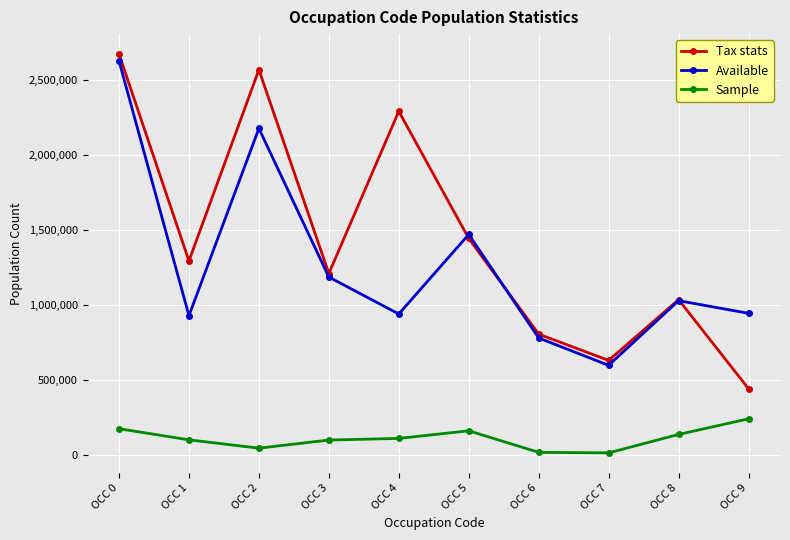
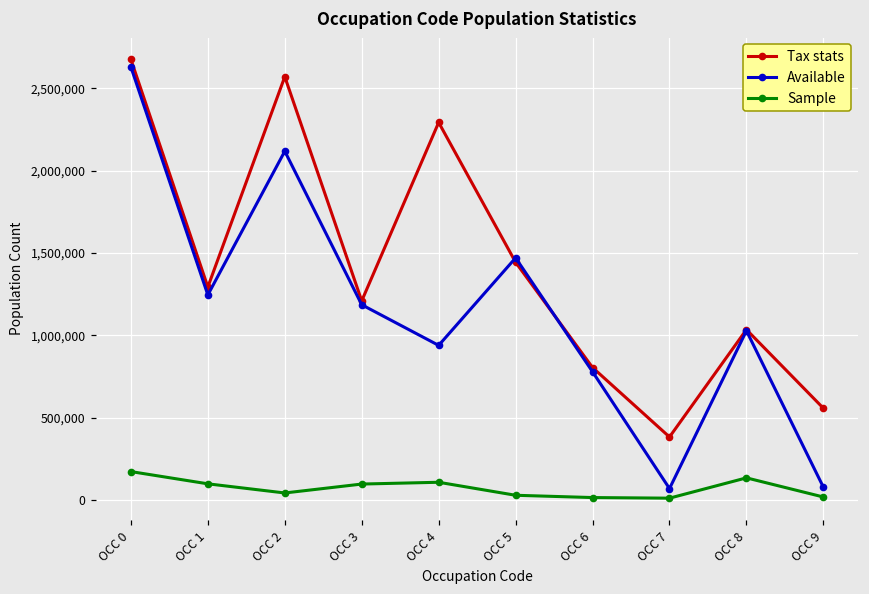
  {
    "Tax stats": {
      "OCC 0": "2,670,000",
      "OCC 1": "1,290,000",
      "OCC 2": "2,570,000",
      "OCC 3": "1,210,000",
      "OCC 4": "2,290,000",
      "OCC 5": "1,440,000",
      "OCC 6": "800,000",
-     "OCC 7": "630,000",
-     "OCC 9": "440,000"
+     "OCC 7": "380,000",
+     "OCC 9": "560,000"
    },
    "Available": {
      "OCC 0": "2,630,000",
-     "OCC 1": "930,000",
-     "OCC 2": "2,180,000",
+     "OCC 1": "1,250,000",
+     "OCC 2": "2,120,000",
      "OCC 3": "1,190,000",
      "OCC 4": "940,000",
      "OCC 5": "1,470,000",
      "OCC 6": "780,000",
-     "OCC 7": "600,000",
-     "OCC 9": "940,000"
+     "OCC 7": "70,000",
+     "OCC 9": "80,000"
    },
    "Sample": {
      "OCC 0": "170,000",
      "OCC 1": "100,000",
      "OCC 2": "40,000",
      "OCC 3": "100,000",
      "OCC 4": "110,000",
-     "OCC 5": "160,000",
+     "OCC 5": "30,000",
      "OCC 6": "20,000",
      "OCC 7": "10,000",
      "OCC 8": "140,000",
-     "OCC 9": "240,000"
+     "OCC 9": "20,000"
    }
  }
